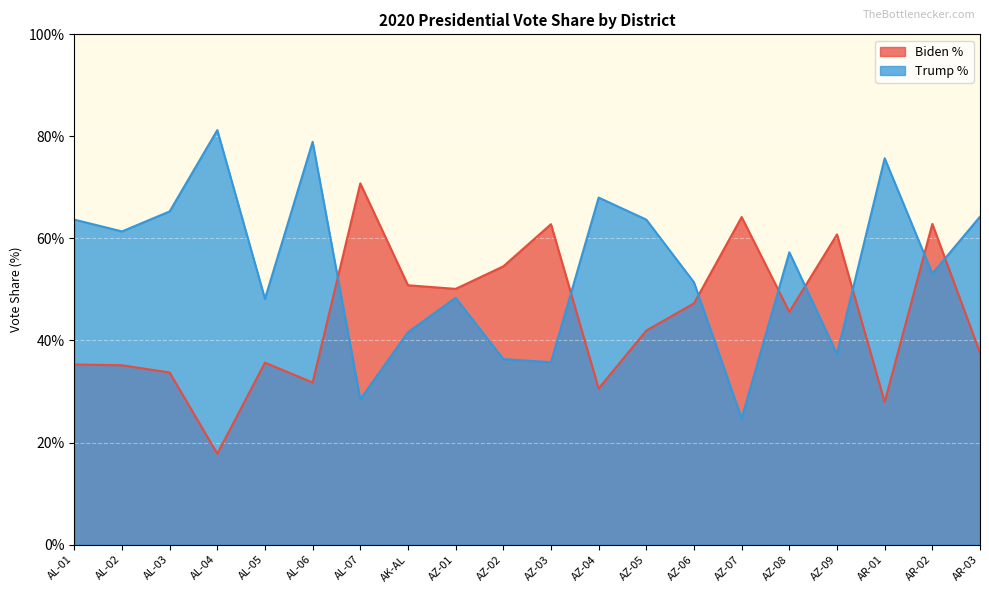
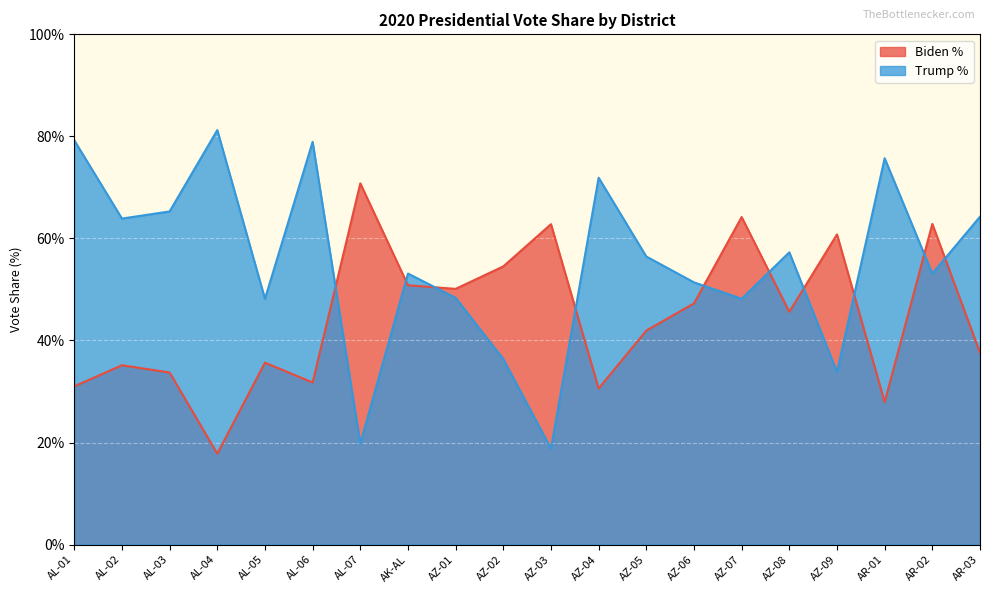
  {
    "Biden %": {
-     "AL-01": "35%",
+     "AL-01": "31%",
      "AL-02": "35%",
      "AL-03": "34%",
      "AL-04": "18%",
      "AL-05": "36%",
      "AL-06": "32%",
      "AL-07": "71%",
      "AK-AL": "51%",
      "AZ-01": "50%",
      "AZ-02": "55%",
      "AZ-03": "63%",
      "AZ-04": "31%",
      "AZ-05": "42%",
      "AZ-06": "47%",
      "AZ-07": "64%",
      "AZ-08": "46%",
      "AZ-09": "61%",
      "AR-01": "28%",
      "AR-02": "63%",
      "AR-03": "38%"
    },
    "Trump %": {
-     "AL-01": "64%",
-     "AL-02": "61%",
+     "AL-01": "79%",
+     "AL-02": "64%",
      "AL-03": "65%",
      "AL-04": "81%",
      "AL-05": "48%",
      "AL-06": "79%",
-     "AL-07": "28%",
-     "AK-AL": "42%",
+     "AL-07": "20%",
+     "AK-AL": "53%",
      "AZ-01": "48%",
      "AZ-02": "36%",
-     "AZ-03": "36%",
-     "AZ-04": "68%",
-     "AZ-05": "64%",
+     "AZ-03": "19%",
+     "AZ-04": "72%",
+     "AZ-05": "56%",
      "AZ-06": "51%",
-     "AZ-07": "25%",
+     "AZ-07": "48%",
      "AZ-08": "57%",
-     "AZ-09": "37%",
+     "AZ-09": "34%",
      "AR-01": "76%",
      "AR-02": "53%",
      "AR-03": "64%"
    }
  }
